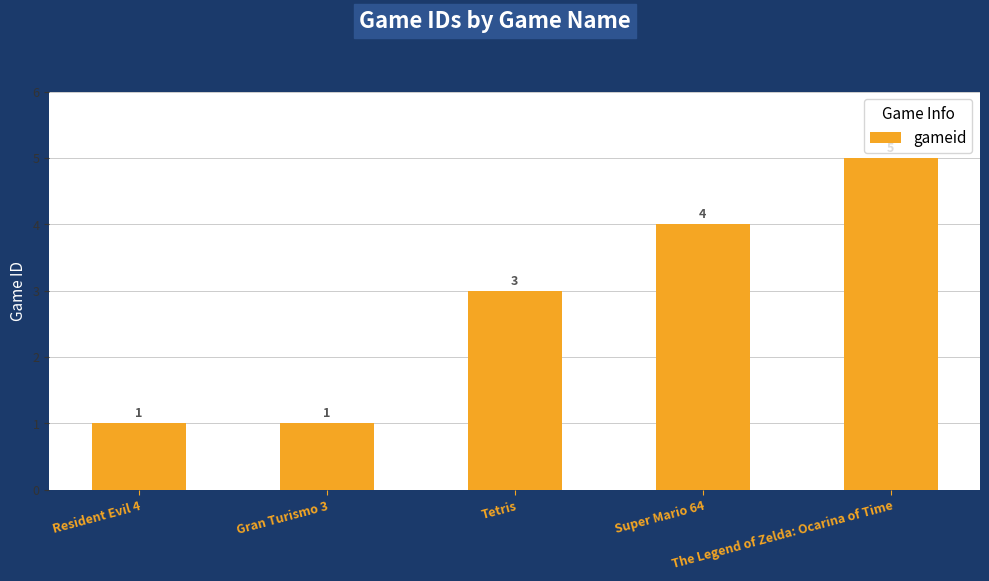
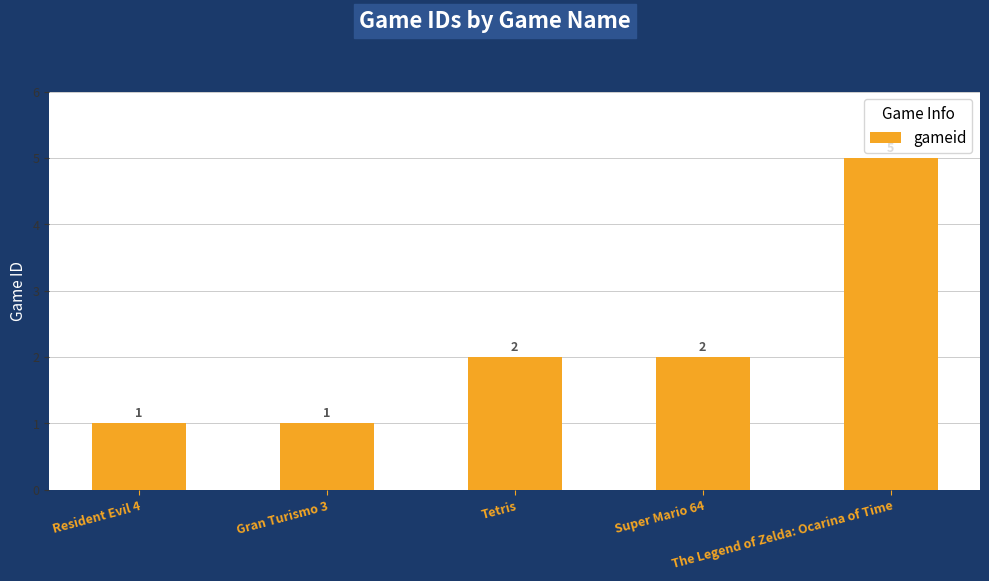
  {
    "Resident Evil 4": 1,
    "Gran Turismo 3": 1,
-   "Tetris": 3,
-   "Super Mario 64": 4
+   "Tetris": 2,
+   "Super Mario 64": 2
  }
